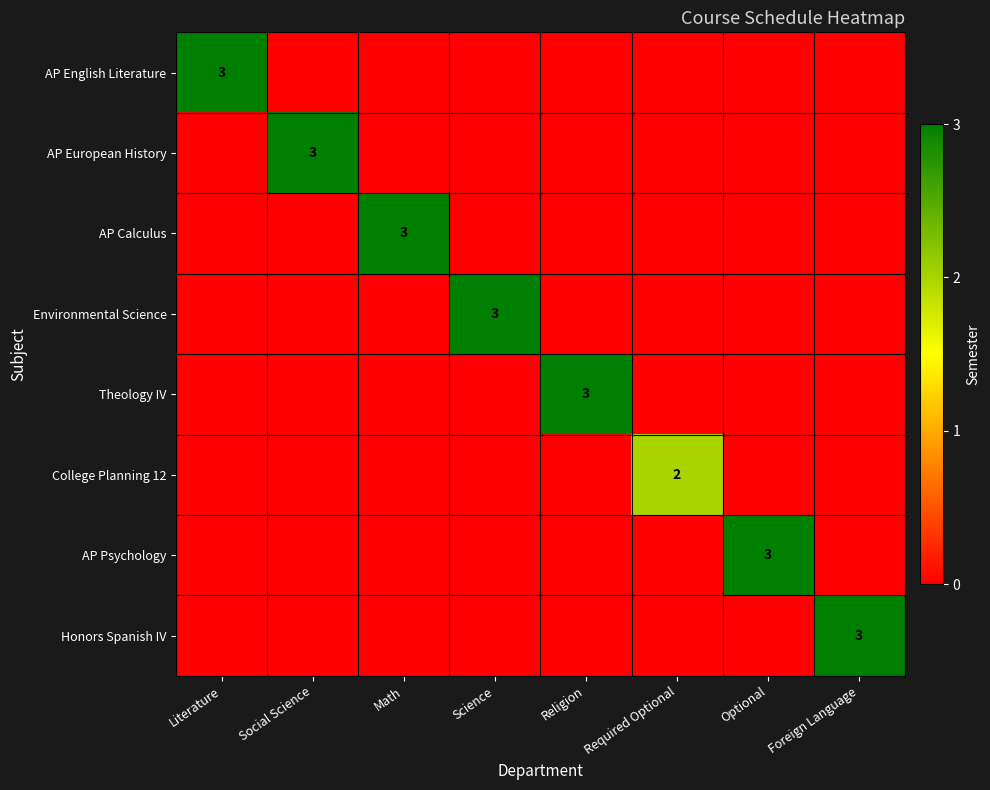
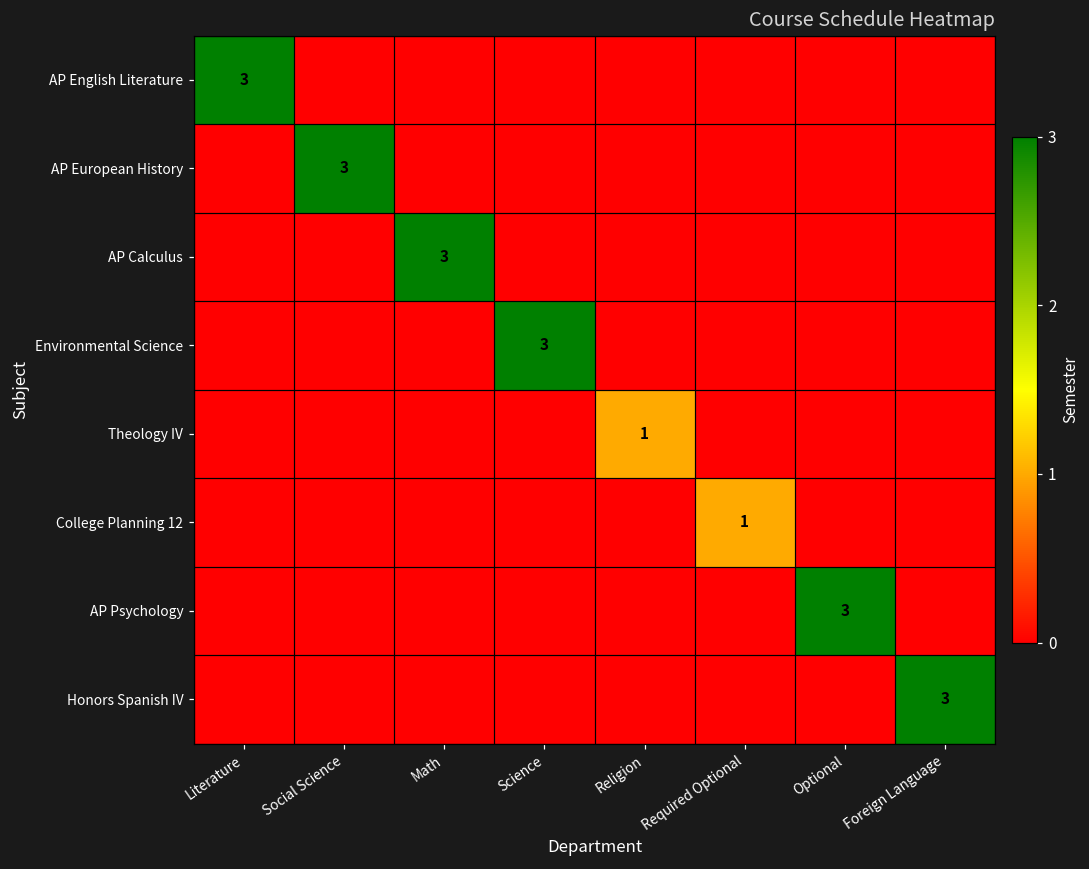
  {
    "AP English Literature": {
      "Literature": 3
    },
    "AP European History": {
      "Social Science": 3
    },
    "AP Calculus": {
      "Math": 3
    },
    "Environmental Science": {
      "Science": 3
    },
    "Theology IV": {
-     "Religion": 3
+     "Religion": 1
    },
    "College Planning 12": {
-     "Required Optional": 2
+     "Required Optional": 1
    },
    "AP Psychology": {
      "Optional": 3
    },
    "Honors Spanish IV": {
      "Foreign Language": 3
    }
  }
